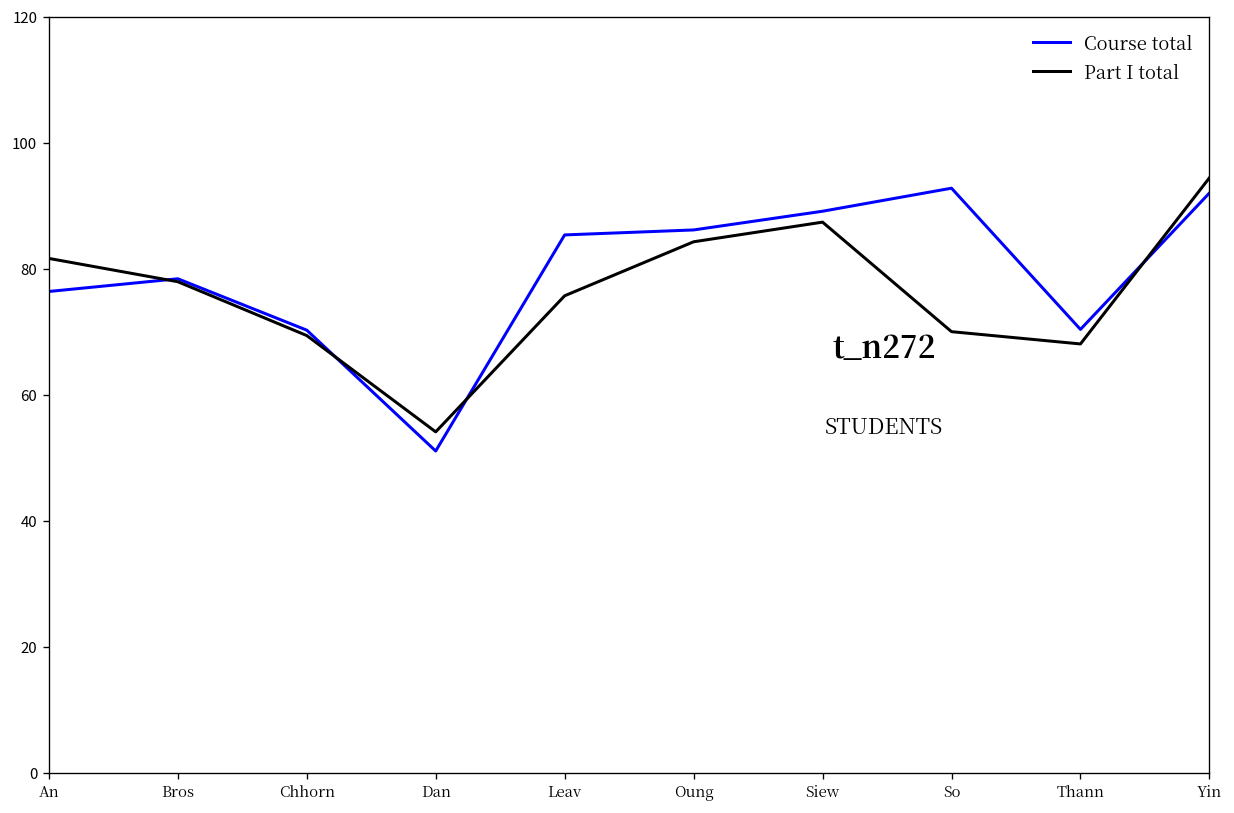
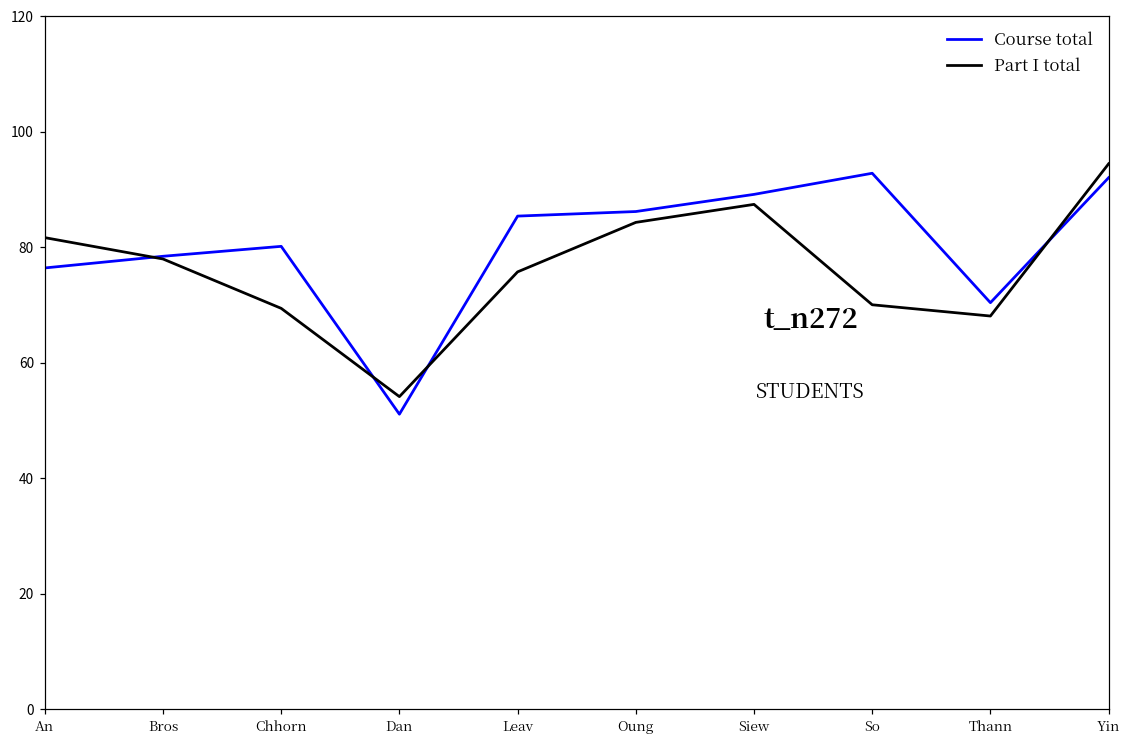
  {
    "Course total": {
      "An": 76,
-     "Chhorn": 70,
+     "Chhorn": 80,
      "Dan": 51,
      "Leav": 85,
      "Oung": 86,
      "Siew": 89,
      "So": 93,
      "Thann": 70,
      "Yin": 92
    },
    "Part I total": {
      "An": 82,
      "Chhorn": 69,
      "Dan": 54,
      "Leav": 76,
      "Oung": 84,
      "Siew": 87,
      "So": 70,
      "Thann": 68,
      "Yin": 94
    }
  }
